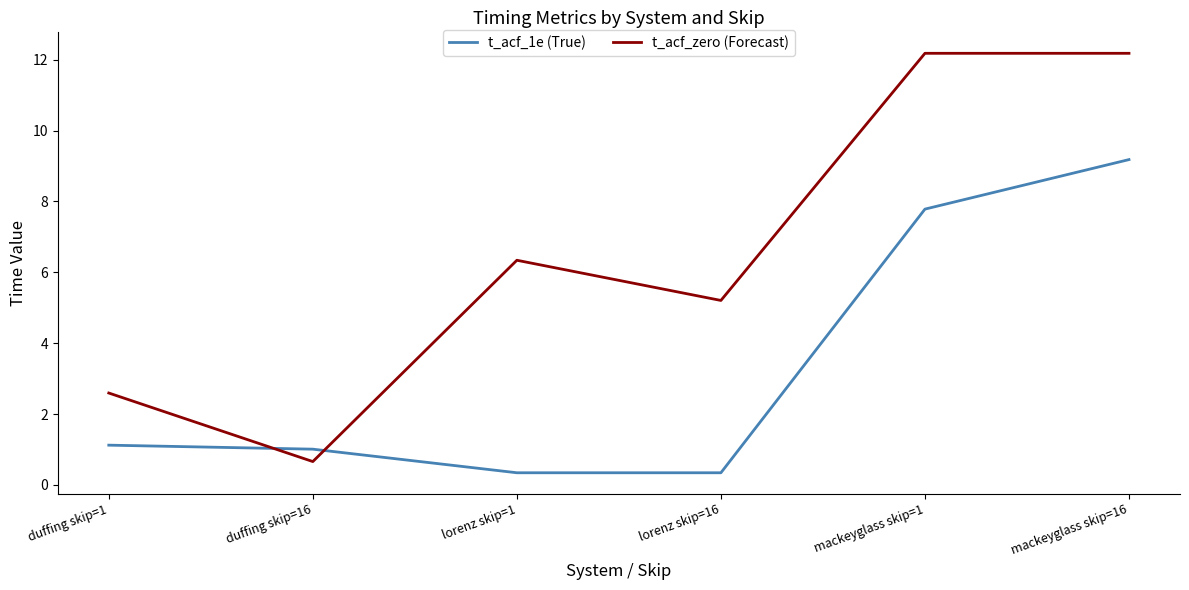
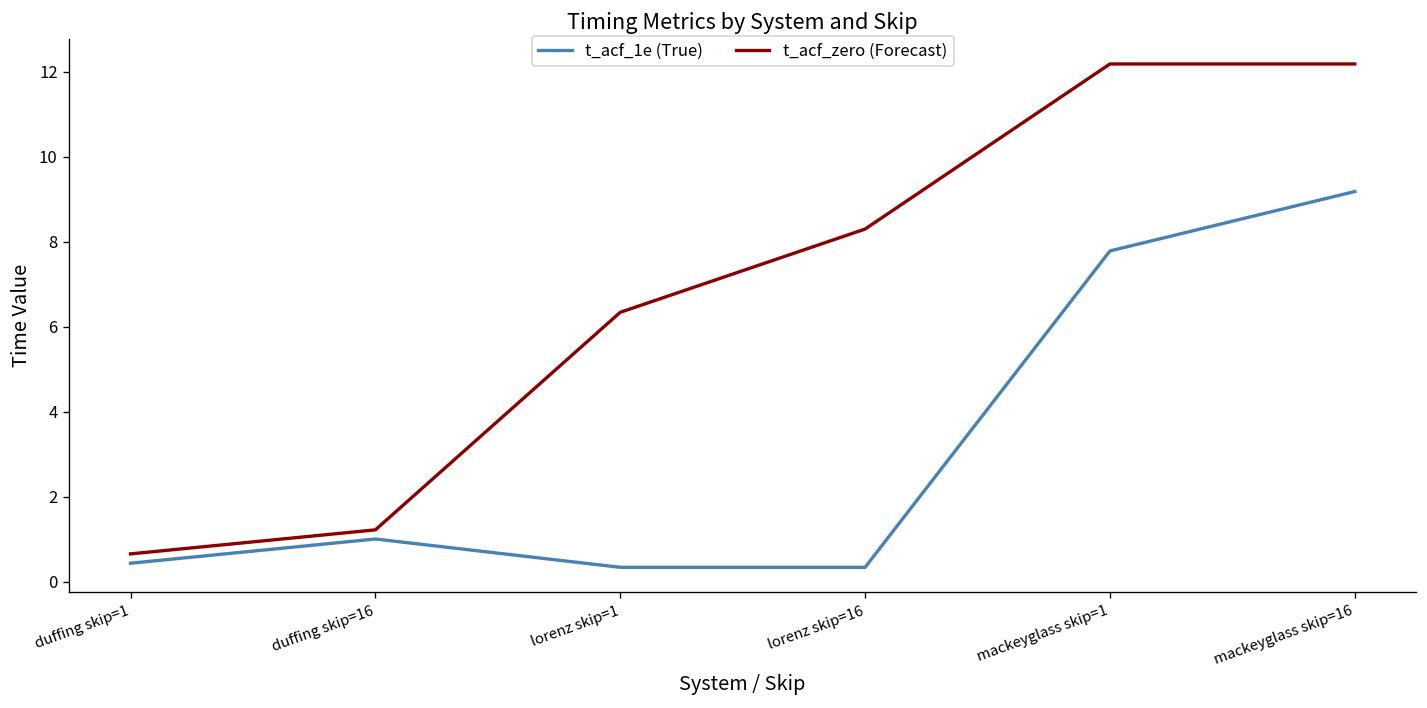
  {
    "t_acf_1e (True)": {
-     "duffing skip=1": 1.1,
+     "duffing skip=1": 0.4,
      "duffing skip=16": 1.0,
      "lorenz skip=1": 0.3,
      "lorenz skip=16": 0.3,
      "mackeyglass skip=1": 7.8,
      "mackeyglass skip=16": 9.2
    },
    "t_acf_zero (Forecast)": {
-     "duffing skip=1": 2.6,
-     "duffing skip=16": 0.7,
+     "duffing skip=1": 0.7,
+     "duffing skip=16": 1.2,
      "lorenz skip=1": 6.3,
-     "lorenz skip=16": 5.2,
+     "lorenz skip=16": 8.3,
      "mackeyglass skip=1": 12.2,
      "mackeyglass skip=16": 12.2
    }
  }
